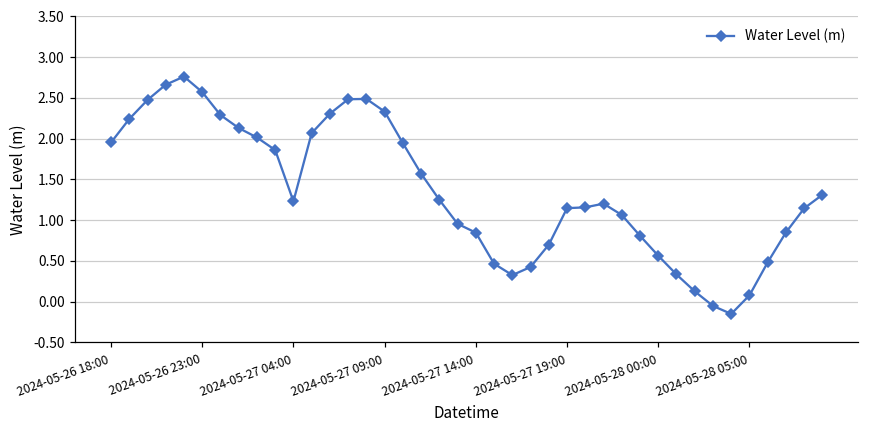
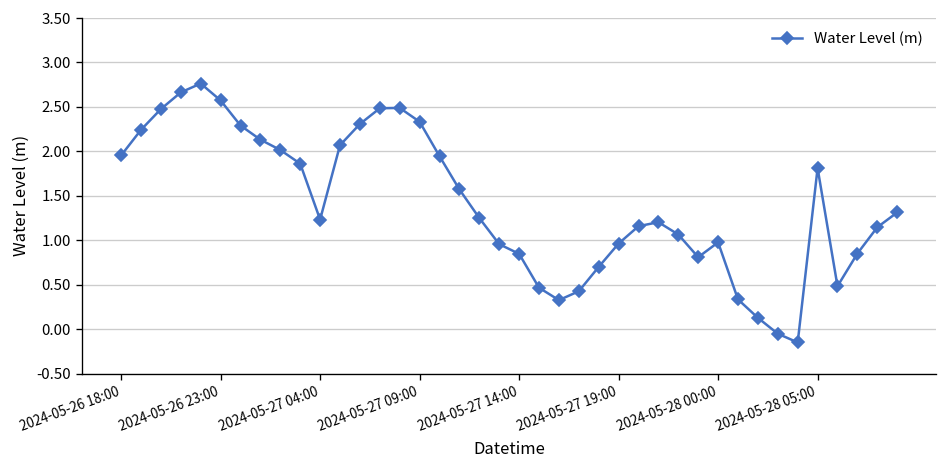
  {
    "2024-05-26 18:00": 2.0,
    "2024-05-26 23:00": 2.6,
    "2024-05-27 04:00": 1.2,
    "2024-05-27 09:00": 2.3,
    "2024-05-27 14:00": 0.8,
-   "2024-05-27 19:00": 1.1,
-   "2024-05-28 00:00": 0.6,
-   "2024-05-28 05:00": 0.1
+   "2024-05-27 19:00": 1.0,
+   "2024-05-28 00:00": 1.0,
+   "2024-05-28 05:00": 1.8
  }
